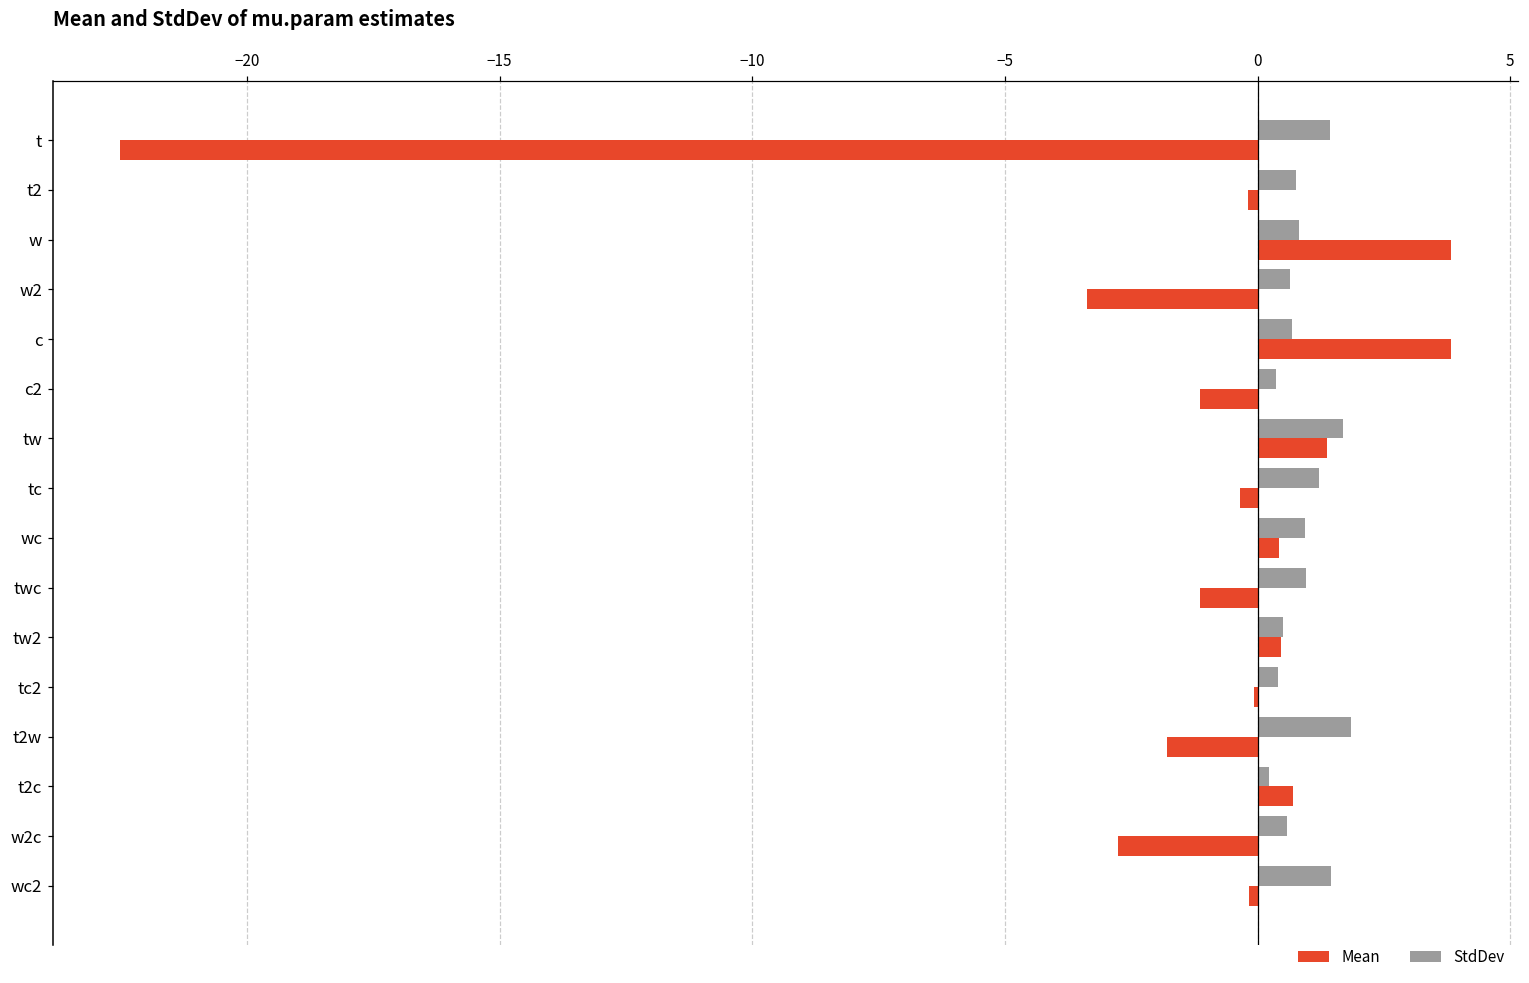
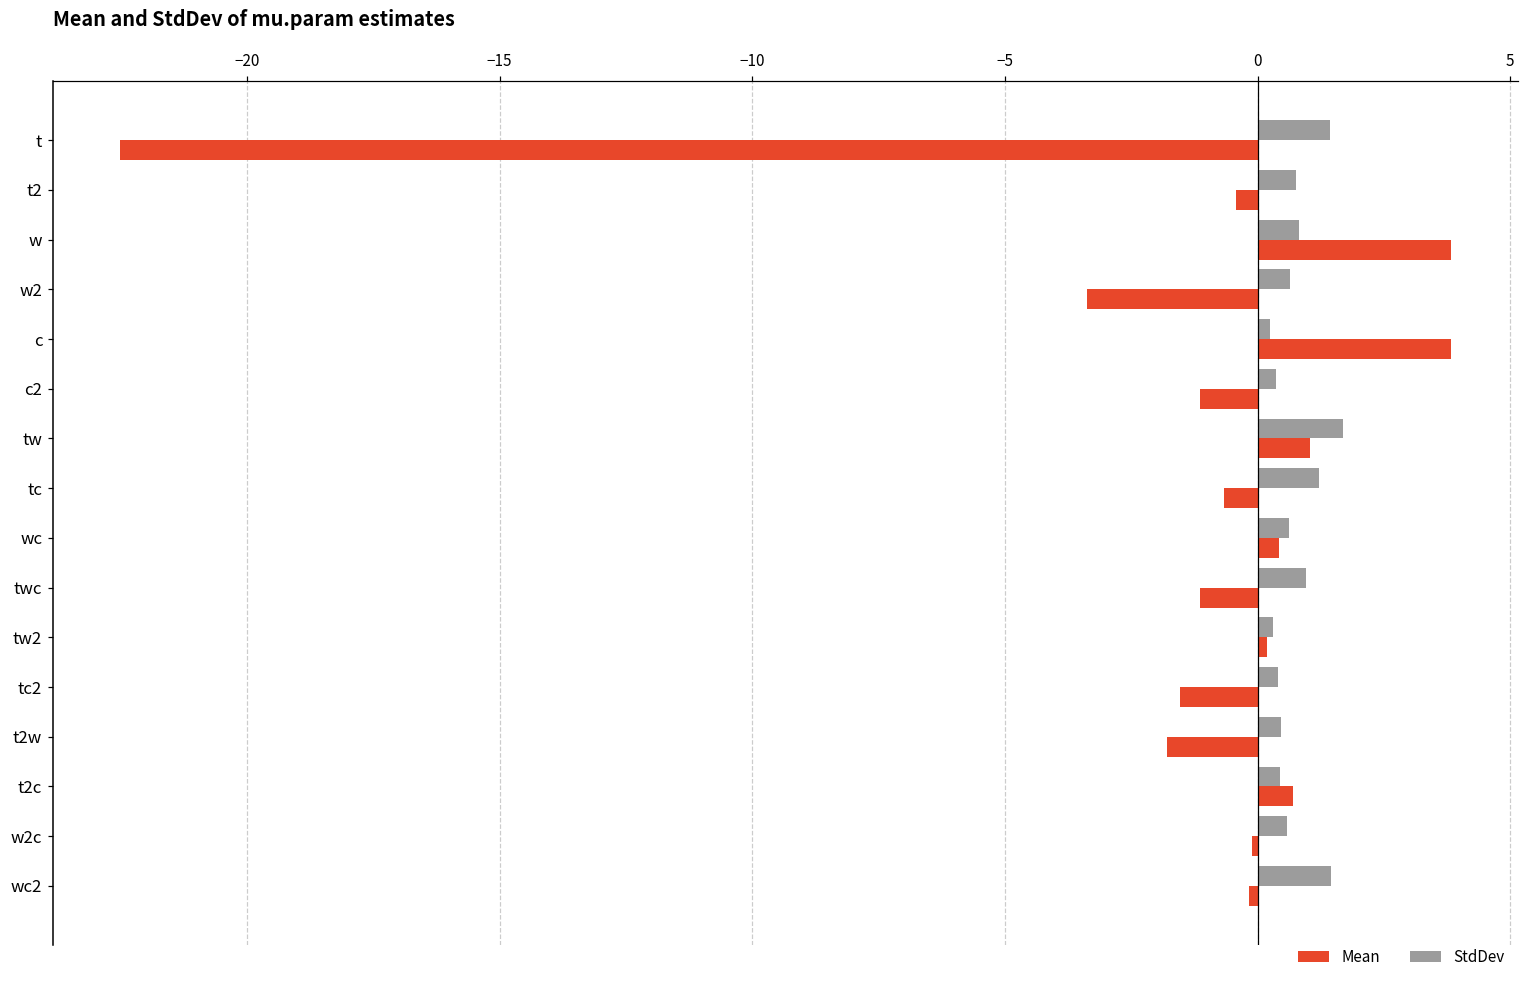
  {
    "Mean": {
      "t": -22.5,
-     "t2": -0.2,
+     "t2": -0.4,
      "w": 3.8,
      "w2": -3.4,
      "c": 3.8,
      "c2": -1.1,
-     "tw": 1.4,
-     "tc": -0.4,
+     "tw": 1.0,
+     "tc": -0.7,
      "wc": 0.4,
      "twc": -1.1,
-     "tw2": 0.5,
-     "tc2": -0.1,
+     "tw2": 0.2,
+     "tc2": -1.5,
      "t2w": -1.8,
      "t2c": 0.7,
-     "w2c": -2.8,
+     "w2c": -0.1,
      "wc2": -0.2
    },
    "StdDev": {
      "t": 1.4,
      "t2": 0.8,
      "w": 0.8,
      "w2": 0.6,
-     "c": 0.7,
+     "c": 0.2,
      "c2": 0.4,
      "tw": 1.7,
      "tc": 1.2,
-     "wc": 0.9,
+     "wc": 0.6,
      "twc": 0.9,
-     "tw2": 0.5,
+     "tw2": 0.3,
      "tc2": 0.4,
-     "t2w": 1.8,
-     "t2c": 0.2,
+     "t2w": 0.5,
+     "t2c": 0.4,
      "w2c": 0.6,
      "wc2": 1.5
    }
  }
